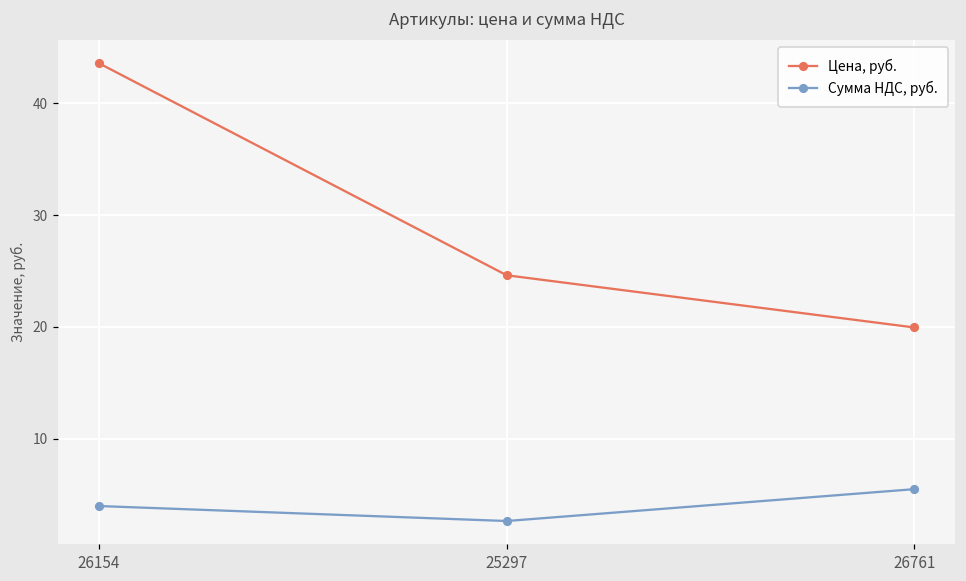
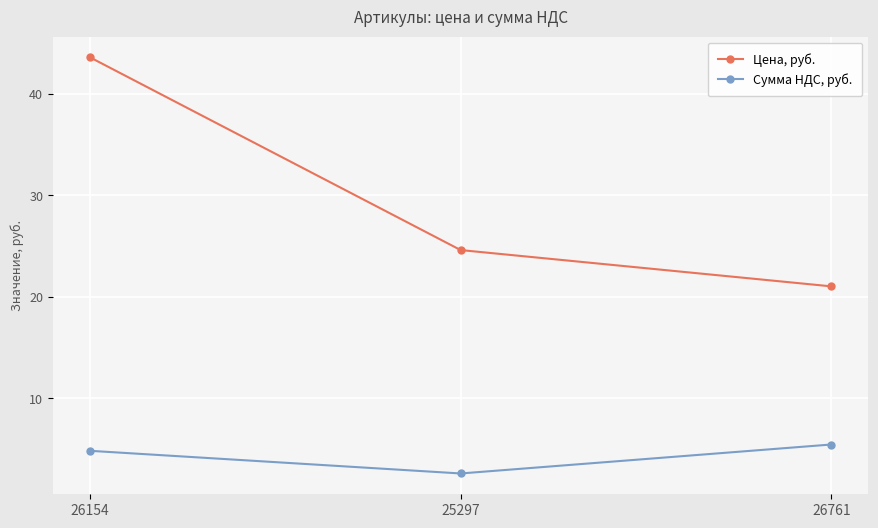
  {
    "Цена, руб.": {
      "26154": 43.6,
      "25297": 24.6,
-     "26761": 19.9
+     "26761": 21.0
    },
    "Сумма НДС, руб.": {
-     "26154": 4.0,
+     "26154": 4.9,
      "25297": 2.6,
      "26761": 5.5
    }
  }
